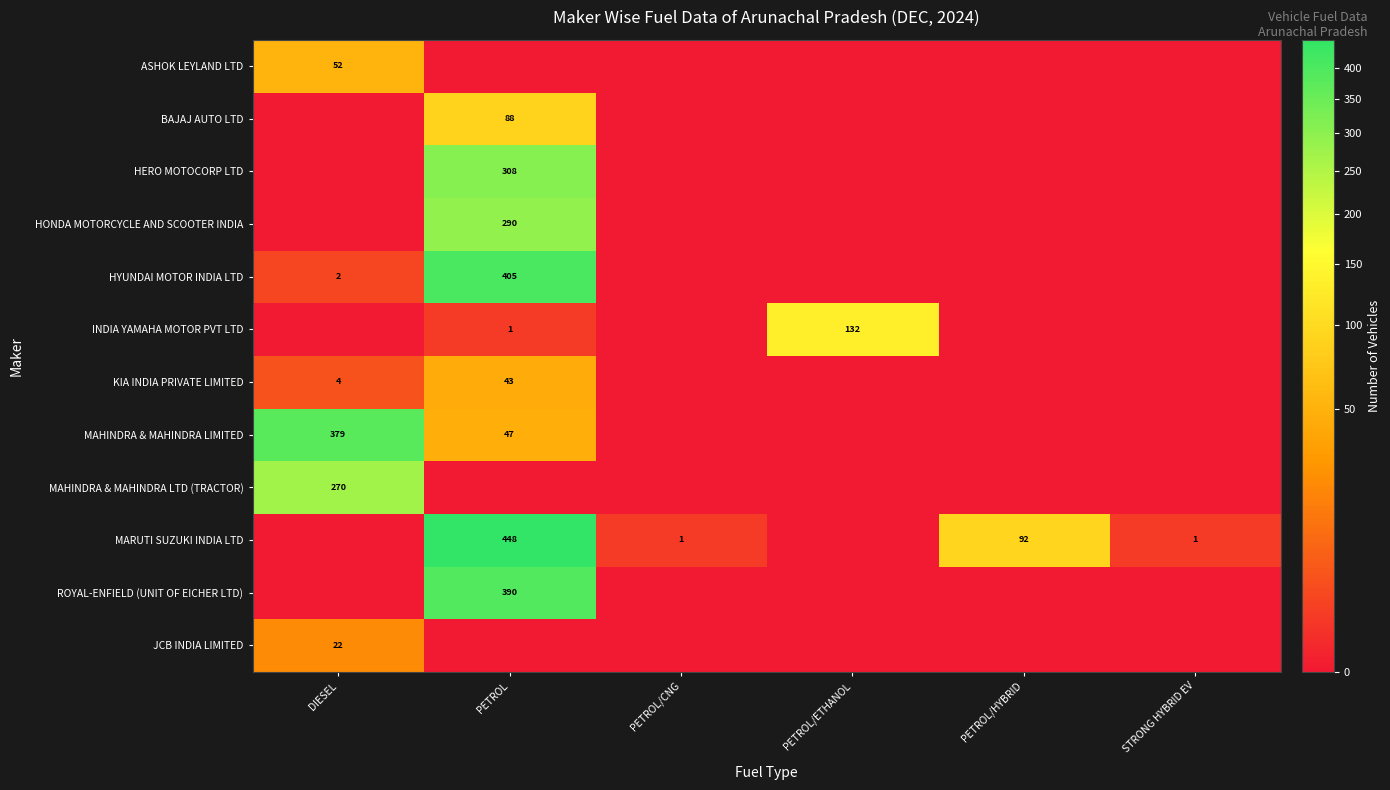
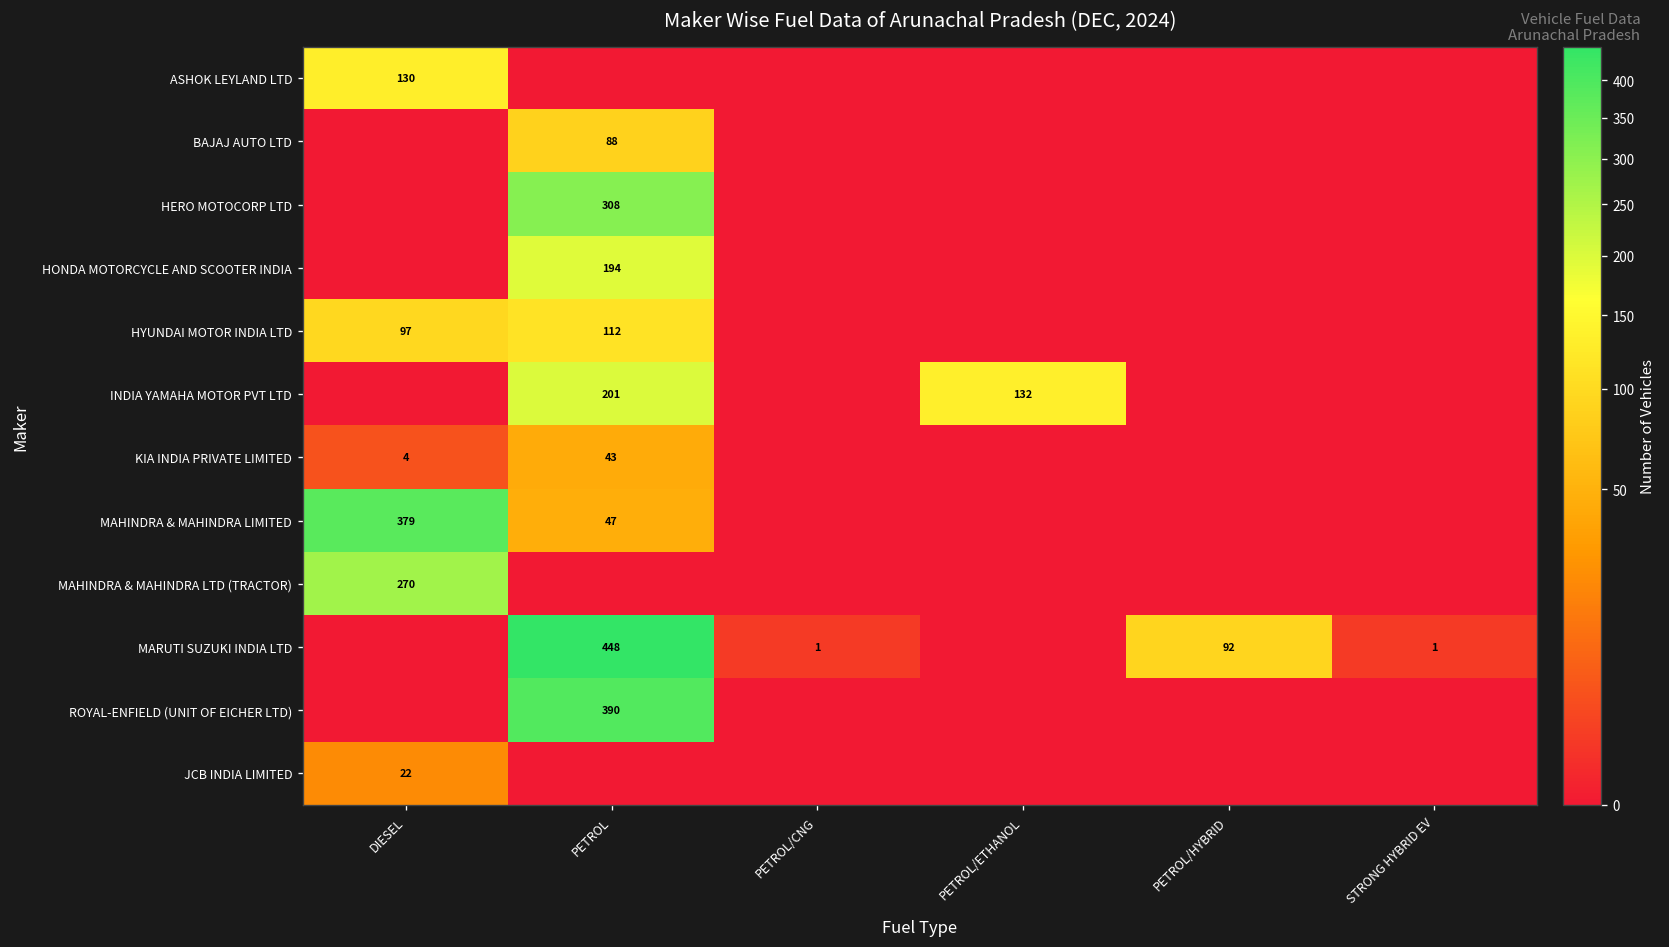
  {
    "ASHOK LEYLAND LTD": {
-     "DIESEL": 52
+     "DIESEL": 130
    },
    "BAJAJ AUTO LTD": {
      "PETROL": 88
    },
    "HERO MOTOCORP LTD": {
      "PETROL": 308
    },
    "HONDA MOTORCYCLE AND SCOOTER INDIA": {
-     "PETROL": 290
+     "PETROL": 194
    },
    "HYUNDAI MOTOR INDIA LTD": {
-     "DIESEL": 2,
-     "PETROL": 405
+     "DIESEL": 97,
+     "PETROL": 112
    },
    "INDIA YAMAHA MOTOR PVT LTD": {
-     "PETROL": 1,
+     "PETROL": 201,
      "PETROL/ETHANOL": 132
    },
    "KIA INDIA PRIVATE LIMITED": {
      "DIESEL": 4,
      "PETROL": 43
    },
    "MAHINDRA & MAHINDRA LIMITED": {
      "DIESEL": 379,
      "PETROL": 47
    },
    "MAHINDRA & MAHINDRA LTD (TRACTOR)": {
      "DIESEL": 270
    },
    "MARUTI SUZUKI INDIA LTD": {
      "PETROL": 448,
      "PETROL/CNG": 1,
      "PETROL/HYBRID": 92,
      "STRONG HYBRID EV": 1
    },
    "ROYAL-ENFIELD (UNIT OF EICHER LTD)": {
      "PETROL": 390
    },
    "JCB INDIA LIMITED": {
      "DIESEL": 22
    }
  }
